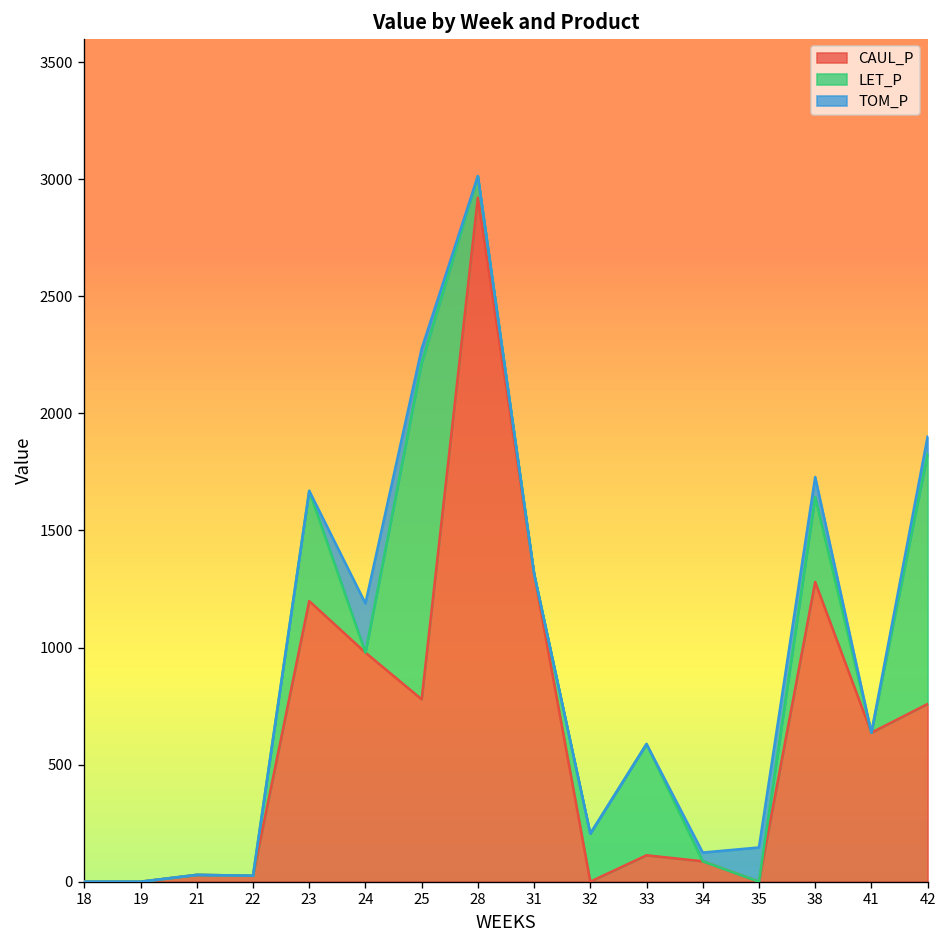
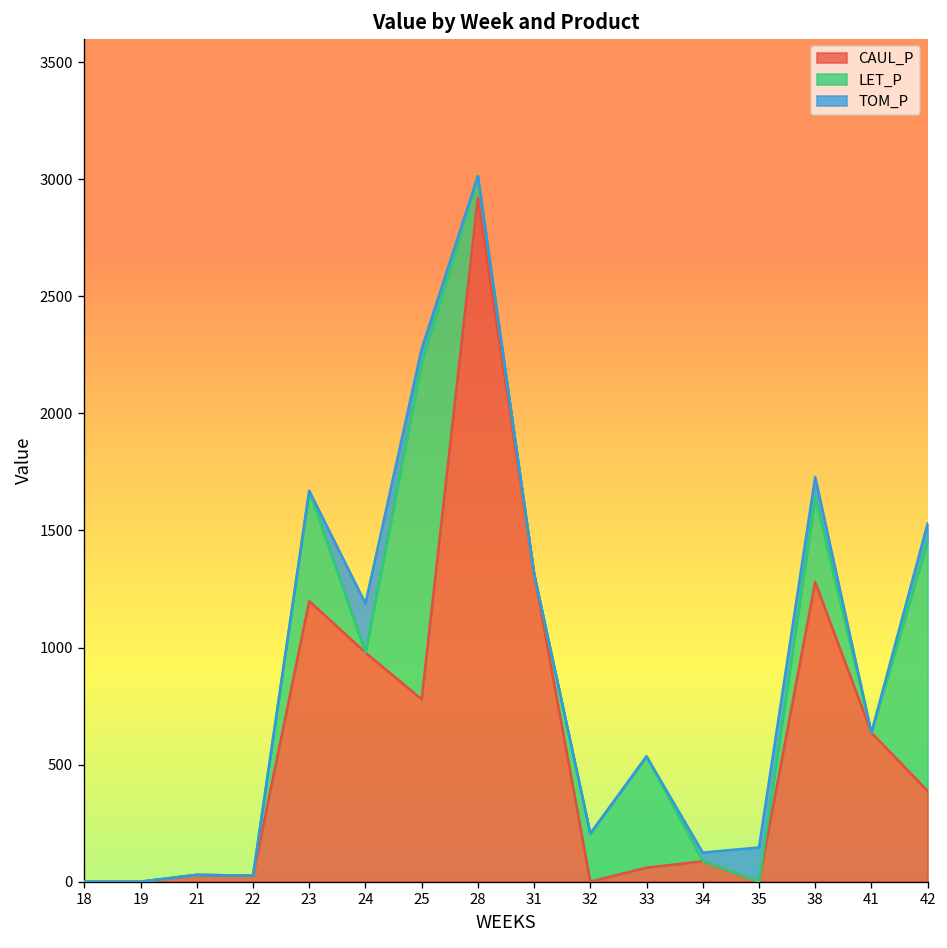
  {
    "CAUL_P": {
      "23": 1200,
      "25": 780,
      "28": 2920,
      "32": 0,
-     "33": 110,
+     "33": 60,
      "38": 1280,
-     "42": 760
+     "42": 390
    },
    "LET_P": {
      "25": 1440,
      "38": 360,
      "42": 1070
    },
    "TOM_P": {
      "24": 210,
      "25": 60,
      "34": 40,
      "35": 150,
      "38": 90,
      "42": 70
    }
  }
